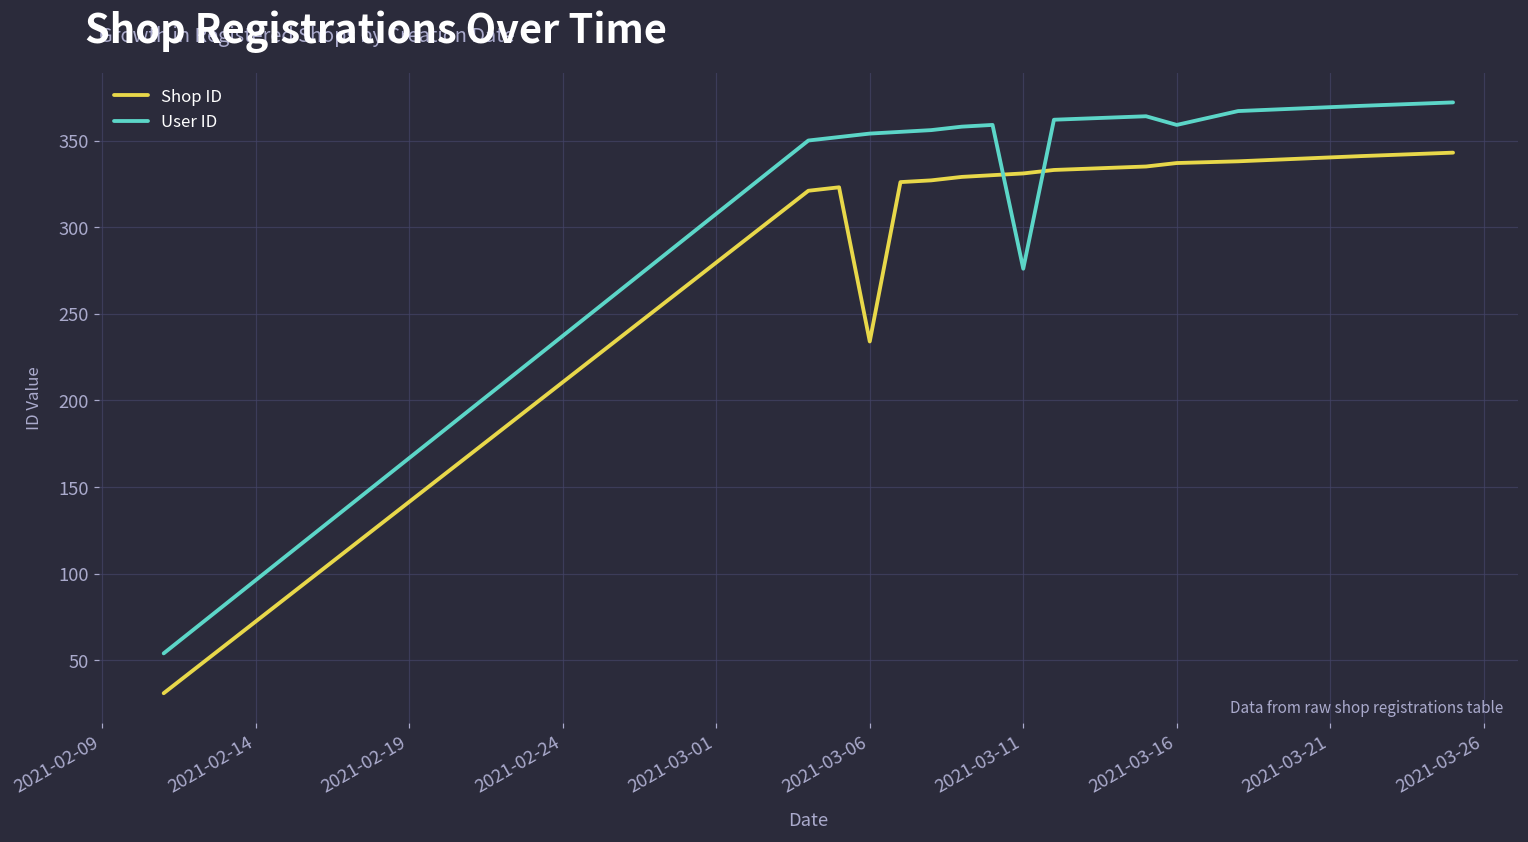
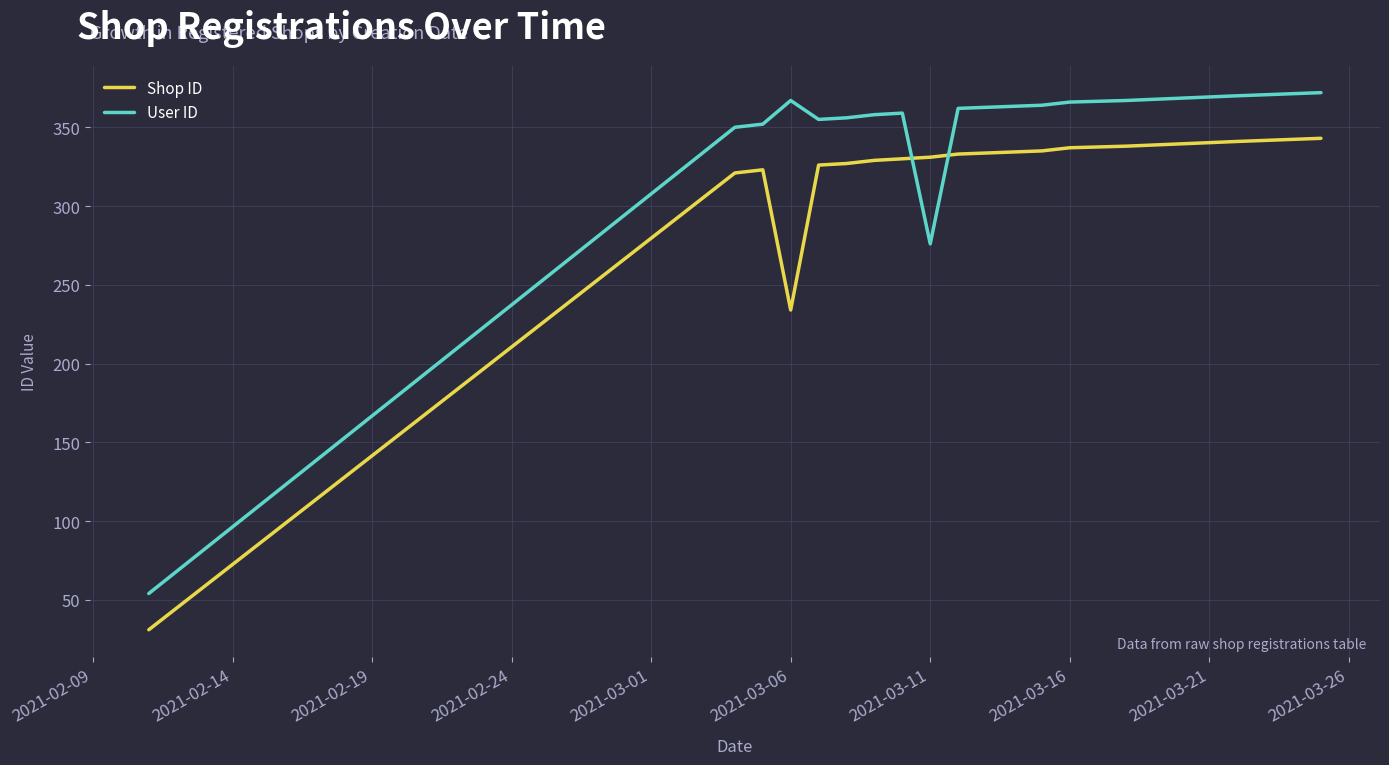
  {
    "Shop ID": {
      "2021-03-06": 234,
      "2021-03-11": 331,
      "2021-03-16": 337
    },
    "User ID": {
-     "2021-03-06": 354,
+     "2021-03-06": 367,
      "2021-03-11": 276,
-     "2021-03-16": 359
+     "2021-03-16": 366
    }
  }
